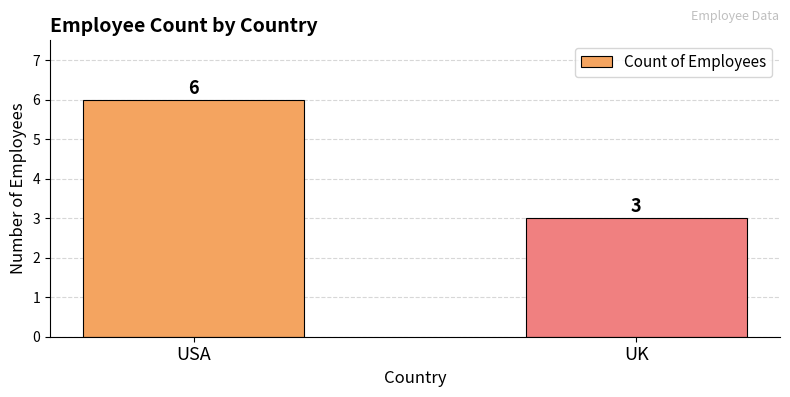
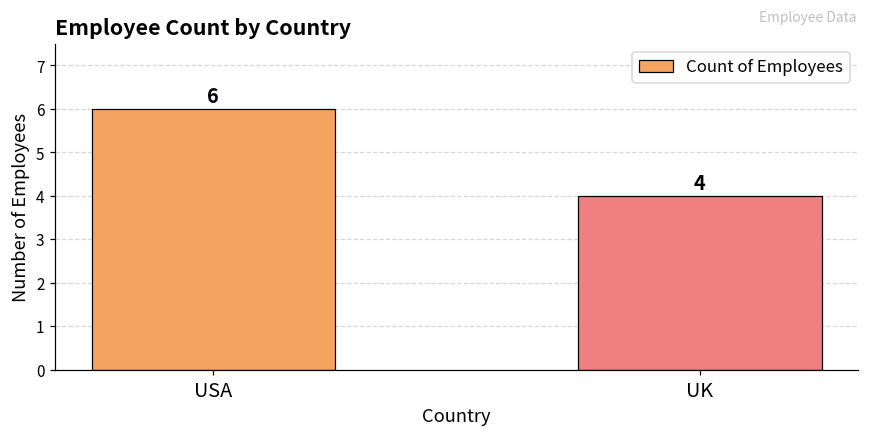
  {
    "USA": 6,
-   "UK": 3
+   "UK": 4
  }
